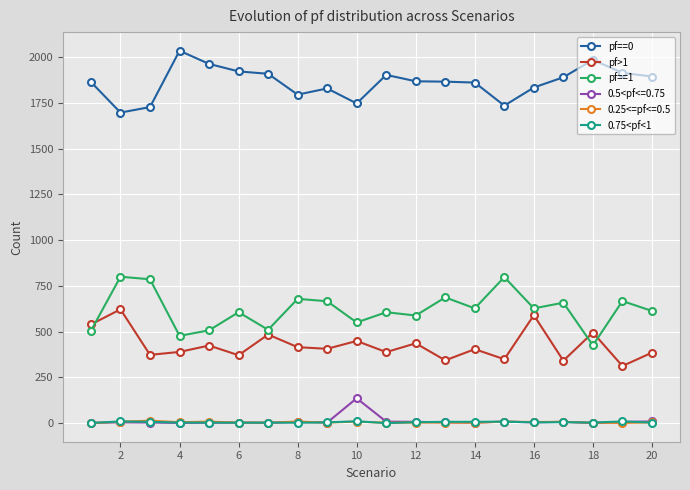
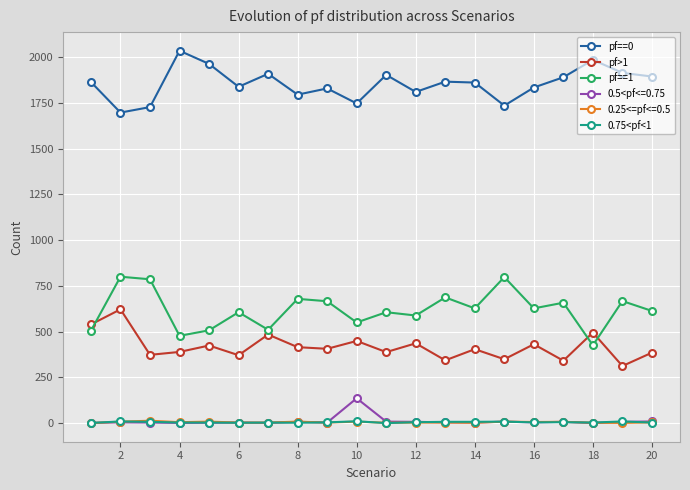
  {
    "pf==0": {
      "2": 1700,
      "4": 2040,
-     "6": 1920,
+     "6": 1840,
      "8": 1800,
      "10": 1750,
-     "12": 1870,
+     "12": 1810,
      "14": 1860,
      "16": 1830
    },
    "pf>1": {
      "2": 620,
      "4": 390,
      "6": 370,
      "8": 420,
      "10": 450,
      "12": 440,
      "14": 400,
-     "16": 590,
+     "16": 430,
      "18": 500,
      "20": 390
    },
    "0.5<pf<=0.75": {
      "10": 140
    }
  }
